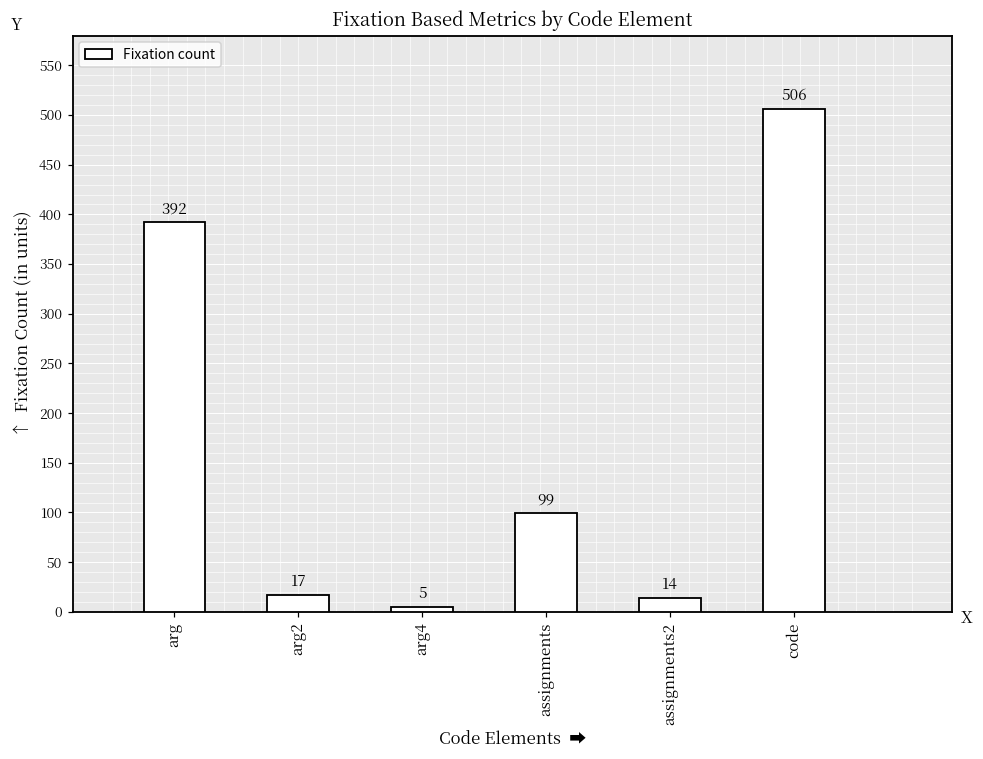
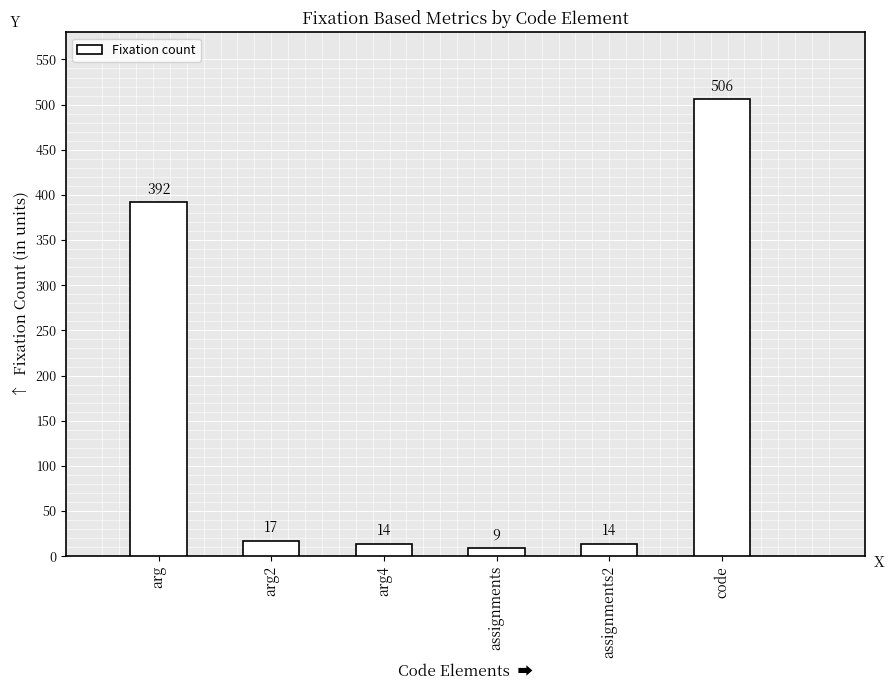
  {
    "arg": 392,
    "arg2": 17,
-   "arg4": 5,
-   "assignments": 99,
+   "arg4": 14,
+   "assignments": 9,
    "assignments2": 14,
    "code": 506
  }
